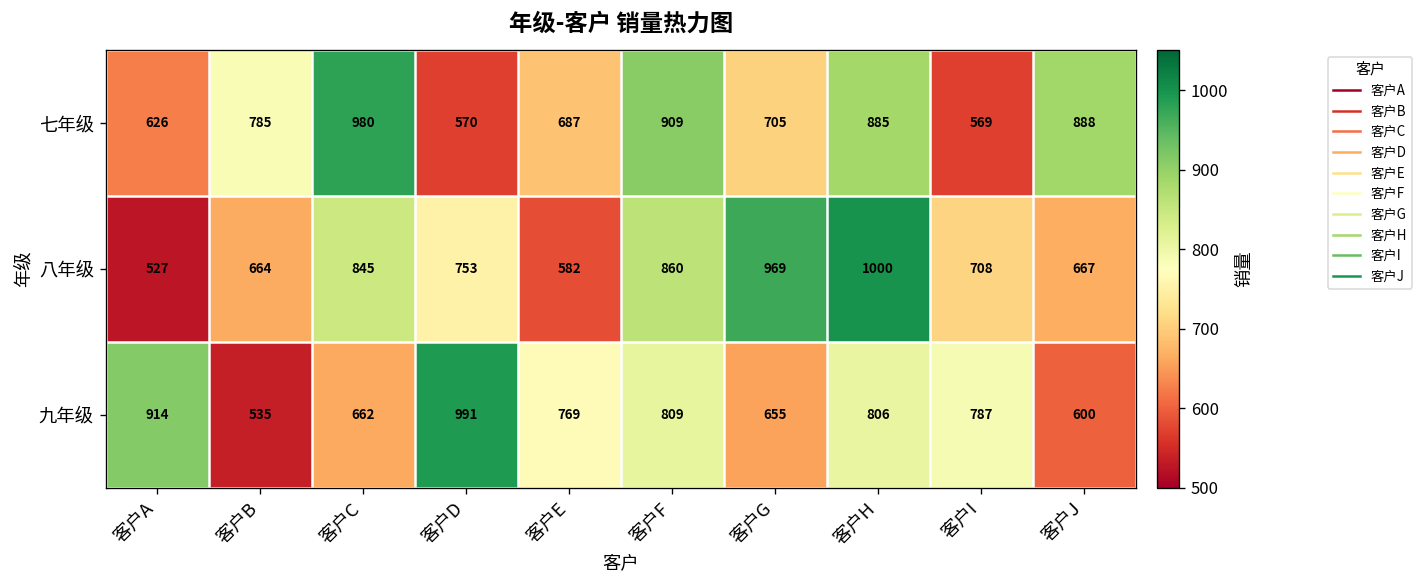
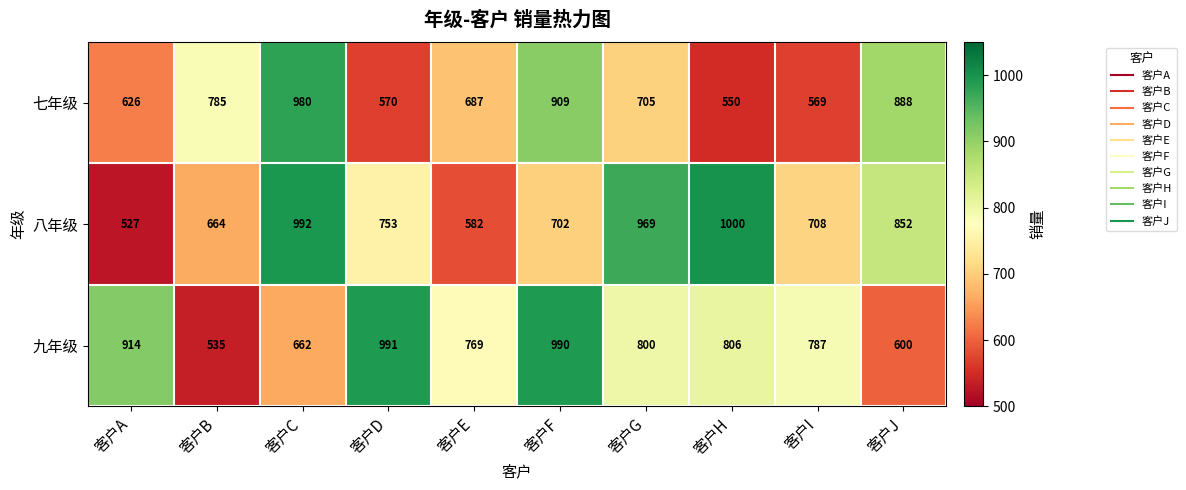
  {
    "七年级": {
      "客户A": 626,
      "客户B": 785,
      "客户C": 980,
      "客户D": 570,
      "客户E": 687,
      "客户F": 909,
      "客户G": 705,
-     "客户H": 885,
+     "客户H": 550,
      "客户I": 569,
      "客户J": 888
    },
    "八年级": {
      "客户A": 527,
      "客户B": 664,
-     "客户C": 845,
+     "客户C": 992,
      "客户D": 753,
      "客户E": 582,
-     "客户F": 860,
+     "客户F": 702,
      "客户G": 969,
      "客户H": 1000,
      "客户I": 708,
-     "客户J": 667
+     "客户J": 852
    },
    "九年级": {
      "客户A": 914,
      "客户B": 535,
      "客户C": 662,
      "客户D": 991,
      "客户E": 769,
-     "客户F": 809,
-     "客户G": 655,
+     "客户F": 990,
+     "客户G": 800,
      "客户H": 806,
      "客户I": 787,
      "客户J": 600
    }
  }
